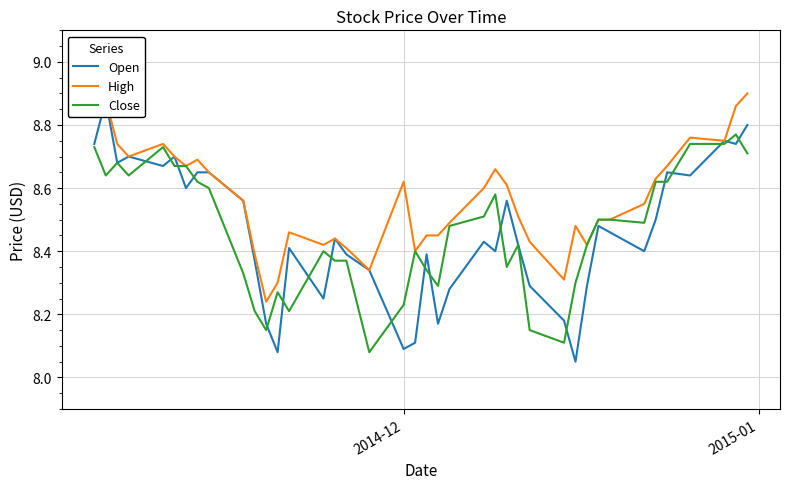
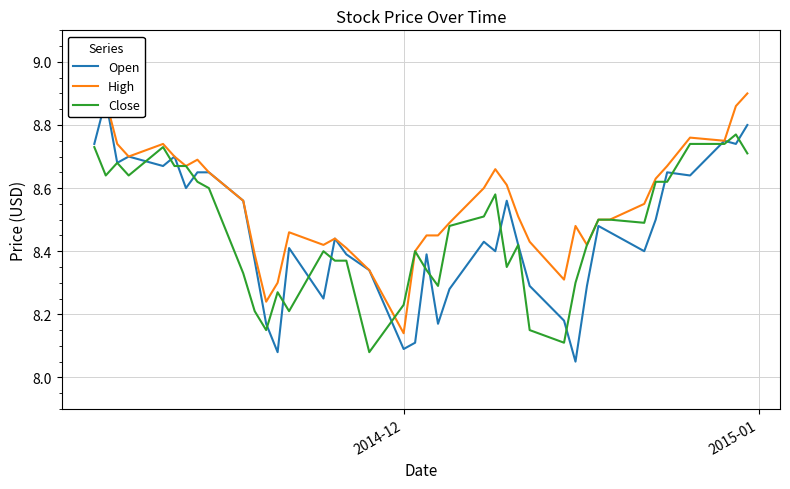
  {
    "Open": {
      "2014-12": 8.09
    },
    "High": {
-     "2014-12": 8.62
+     "2014-12": 8.14
    },
    "Close": {
      "2014-12": 8.23
    }
  }
